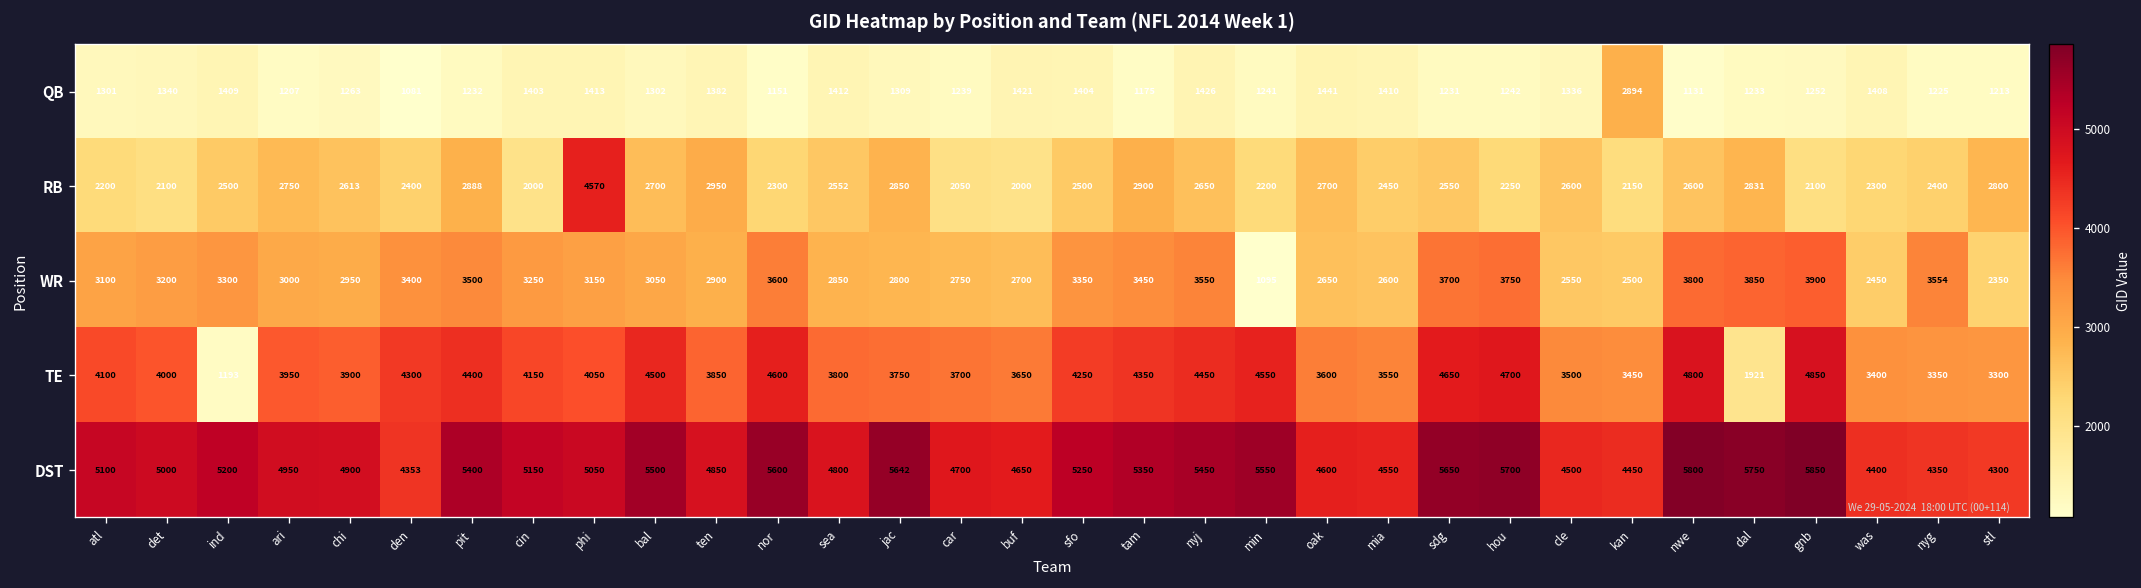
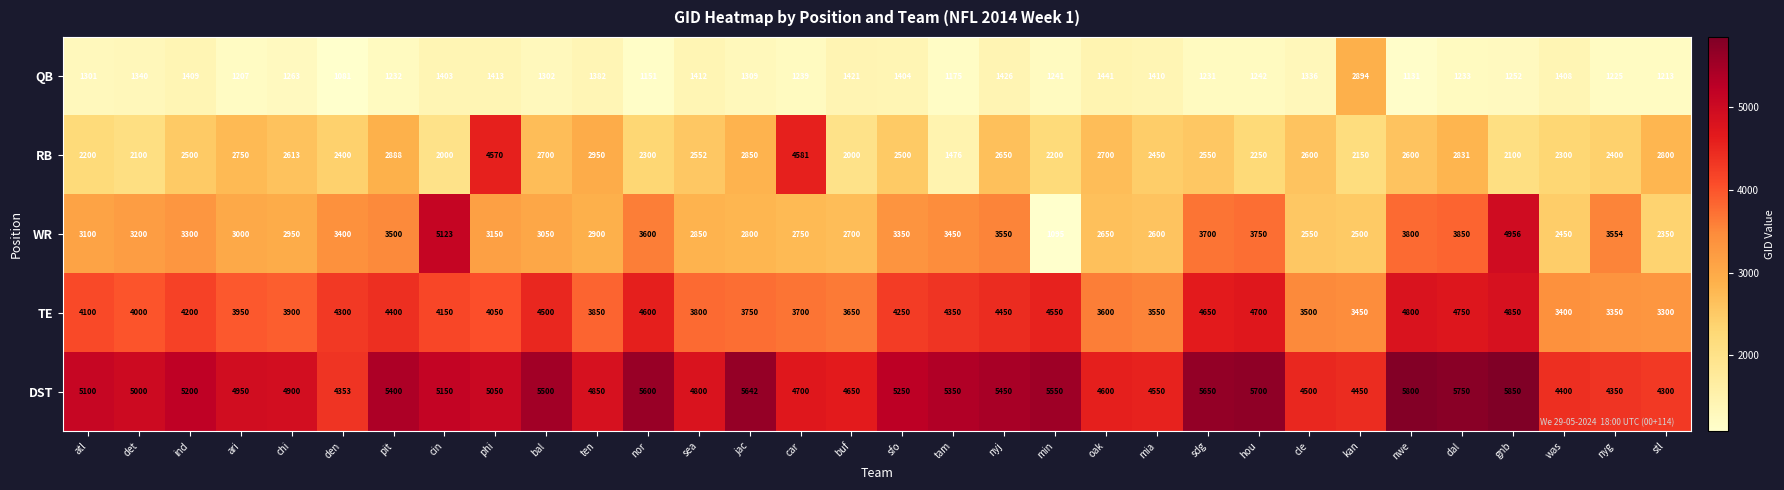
  {
    "QB": {
      "atl": 1301,
      "det": 1340,
      "ind": 1409,
      "ari": 1207,
      "chi": 1263,
      "den": 1081,
      "pit": 1232,
      "cin": 1403,
      "phi": 1413,
      "bal": 1302,
      "ten": 1382,
      "nor": 1151,
      "sea": 1412,
      "jac": 1309,
      "car": 1239,
      "buf": 1421,
      "sfo": 1404,
      "tam": 1175,
      "nyj": 1426,
      "min": 1241,
      "oak": 1441,
      "mia": 1410,
      "sdg": 1231,
      "hou": 1242,
      "cle": 1336,
      "kan": 2894,
      "nwe": 1131,
      "dal": 1233,
      "gnb": 1252,
      "was": 1408,
      "nyg": 1225,
      "stl": 1213
    },
    "RB": {
      "atl": 2200,
      "det": 2100,
      "ind": 2500,
      "ari": 2750,
      "chi": 2613,
      "den": 2400,
      "pit": 2888,
      "cin": 2000,
      "phi": 4570,
      "bal": 2700,
      "ten": 2950,
      "nor": 2300,
      "sea": 2552,
      "jac": 2850,
-     "car": 2050,
+     "car": 4581,
      "buf": 2000,
      "sfo": 2500,
-     "tam": 2900,
+     "tam": 1476,
      "nyj": 2650,
      "min": 2200,
      "oak": 2700,
      "mia": 2450,
      "sdg": 2550,
      "hou": 2250,
      "cle": 2600,
      "kan": 2150,
      "nwe": 2600,
      "dal": 2831,
      "gnb": 2100,
      "was": 2300,
      "nyg": 2400,
      "stl": 2800
    },
    "WR": {
      "atl": 3100,
      "det": 3200,
      "ind": 3300,
      "ari": 3000,
      "chi": 2950,
      "den": 3400,
      "pit": 3500,
-     "cin": 3250,
+     "cin": 5123,
      "phi": 3150,
      "bal": 3050,
      "ten": 2900,
      "nor": 3600,
      "sea": 2850,
      "jac": 2800,
      "car": 2750,
      "buf": 2700,
      "sfo": 3350,
      "tam": 3450,
      "nyj": 3550,
      "min": 1095,
      "oak": 2650,
      "mia": 2600,
      "sdg": 3700,
      "hou": 3750,
      "cle": 2550,
      "kan": 2500,
      "nwe": 3800,
      "dal": 3850,
-     "gnb": 3900,
+     "gnb": 4956,
      "was": 2450,
      "nyg": 3554,
      "stl": 2350
    },
    "TE": {
      "atl": 4100,
      "det": 4000,
-     "ind": 1193,
+     "ind": 4200,
      "ari": 3950,
      "chi": 3900,
      "den": 4300,
      "pit": 4400,
      "cin": 4150,
      "phi": 4050,
      "bal": 4500,
      "ten": 3850,
      "nor": 4600,
      "sea": 3800,
      "jac": 3750,
      "car": 3700,
      "buf": 3650,
      "sfo": 4250,
      "tam": 4350,
      "nyj": 4450,
      "min": 4550,
      "oak": 3600,
      "mia": 3550,
      "sdg": 4650,
      "hou": 4700,
      "cle": 3500,
      "kan": 3450,
      "nwe": 4800,
-     "dal": 1921,
+     "dal": 4750,
      "gnb": 4850,
      "was": 3400,
      "nyg": 3350,
      "stl": 3300
    },
    "DST": {
      "atl": 5100,
      "det": 5000,
      "ind": 5200,
      "ari": 4950,
      "chi": 4900,
      "den": 4353,
      "pit": 5400,
      "cin": 5150,
      "phi": 5050,
      "bal": 5500,
      "ten": 4850,
      "nor": 5600,
      "sea": 4800,
      "jac": 5642,
      "car": 4700,
      "buf": 4650,
      "sfo": 5250,
      "tam": 5350,
      "nyj": 5450,
      "min": 5550,
      "oak": 4600,
      "mia": 4550,
      "sdg": 5650,
      "hou": 5700,
      "cle": 4500,
      "kan": 4450,
      "nwe": 5800,
      "dal": 5750,
      "gnb": 5850,
      "was": 4400,
      "stl": 4300
    }
  }
